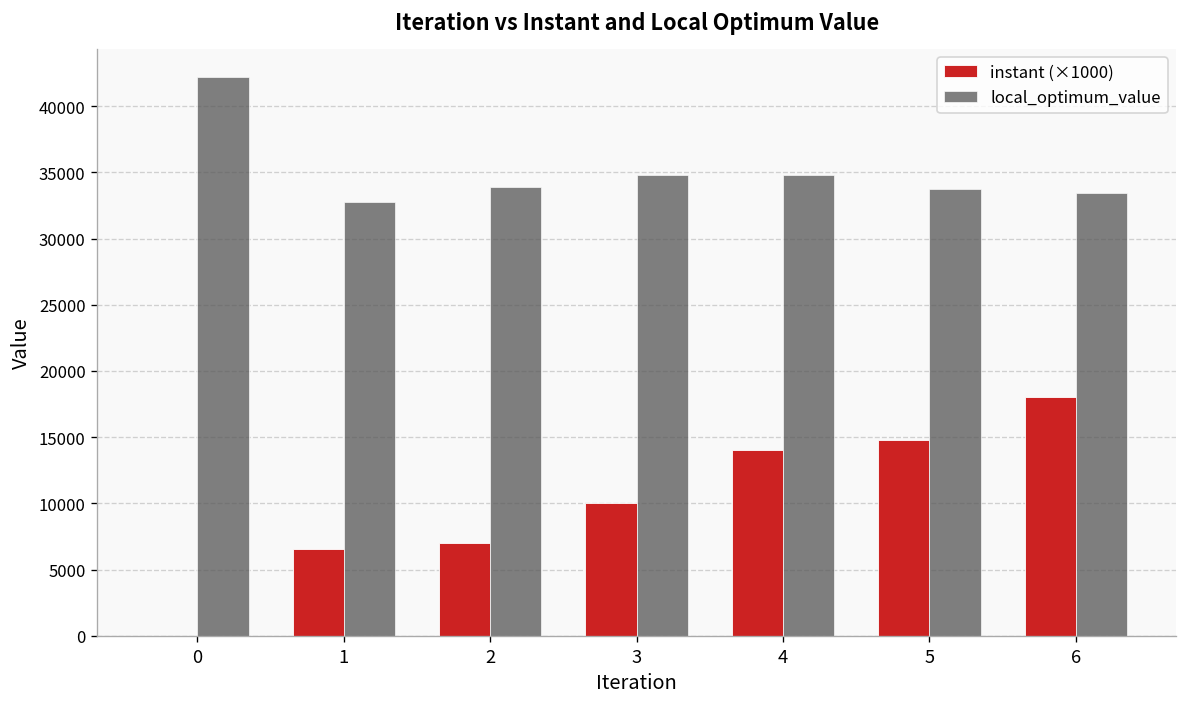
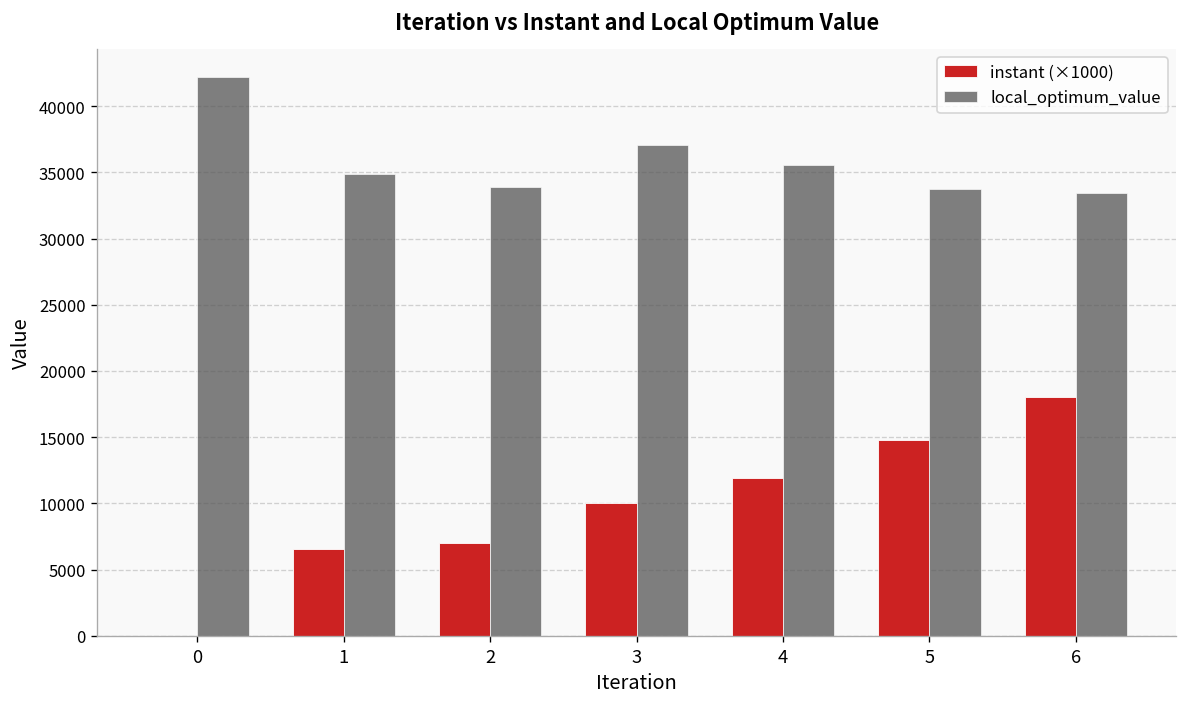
  {
    "instant (×1000)": {
      "0": 0,
      "1": 6500,
      "2": 7000,
      "3": 10100,
-     "4": 14100,
+     "4": 11900,
      "5": 14800,
      "6": 18000
    },
    "local_optimum_value": {
      "0": 42200,
-     "1": 32800,
+     "1": 34900,
      "2": 33900,
-     "3": 34800,
-     "4": 34800,
+     "3": 37100,
+     "4": 35600,
      "5": 33800,
      "6": 33400
    }
  }
